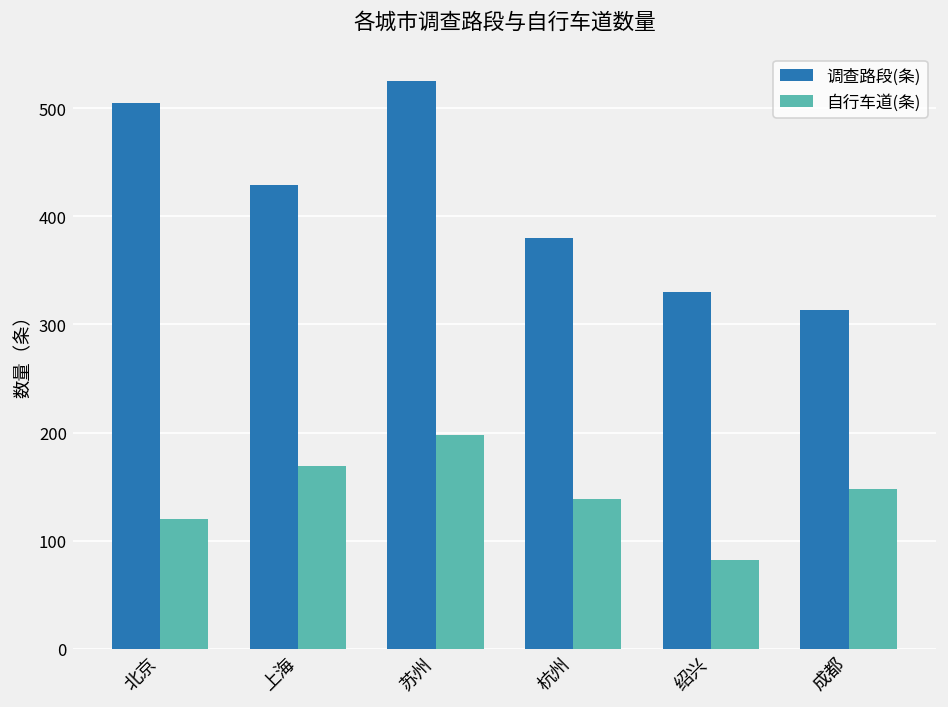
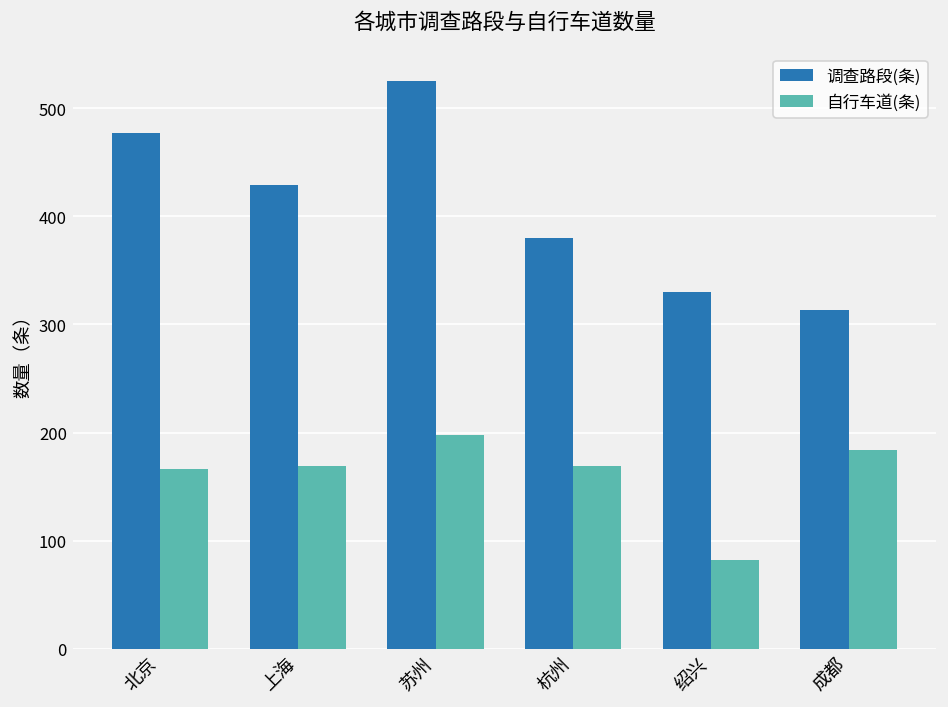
  {
    "调查路段(条)": {
-     "北京": 510,
+     "北京": 480,
      "上海": 430,
      "苏州": 530,
      "杭州": 380,
      "绍兴": 330,
      "成都": 310
    },
    "自行车道(条)": {
-     "北京": 120,
+     "北京": 170,
      "上海": 170,
      "苏州": 200,
-     "杭州": 140,
+     "杭州": 170,
      "绍兴": 80,
-     "成都": 150
+     "成都": 180
    }
  }
